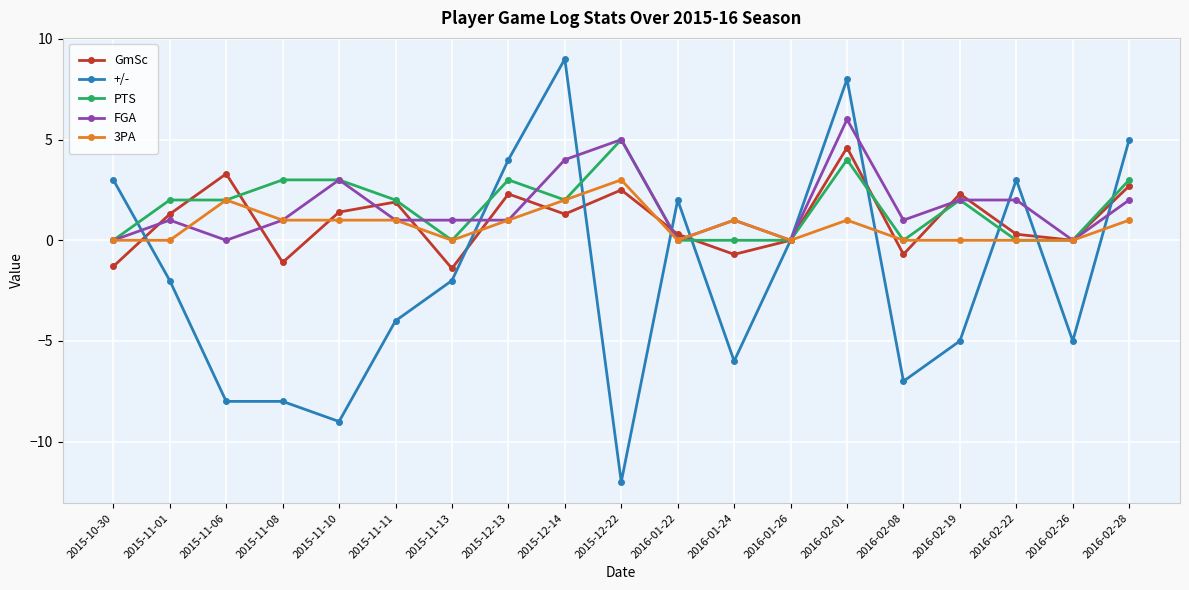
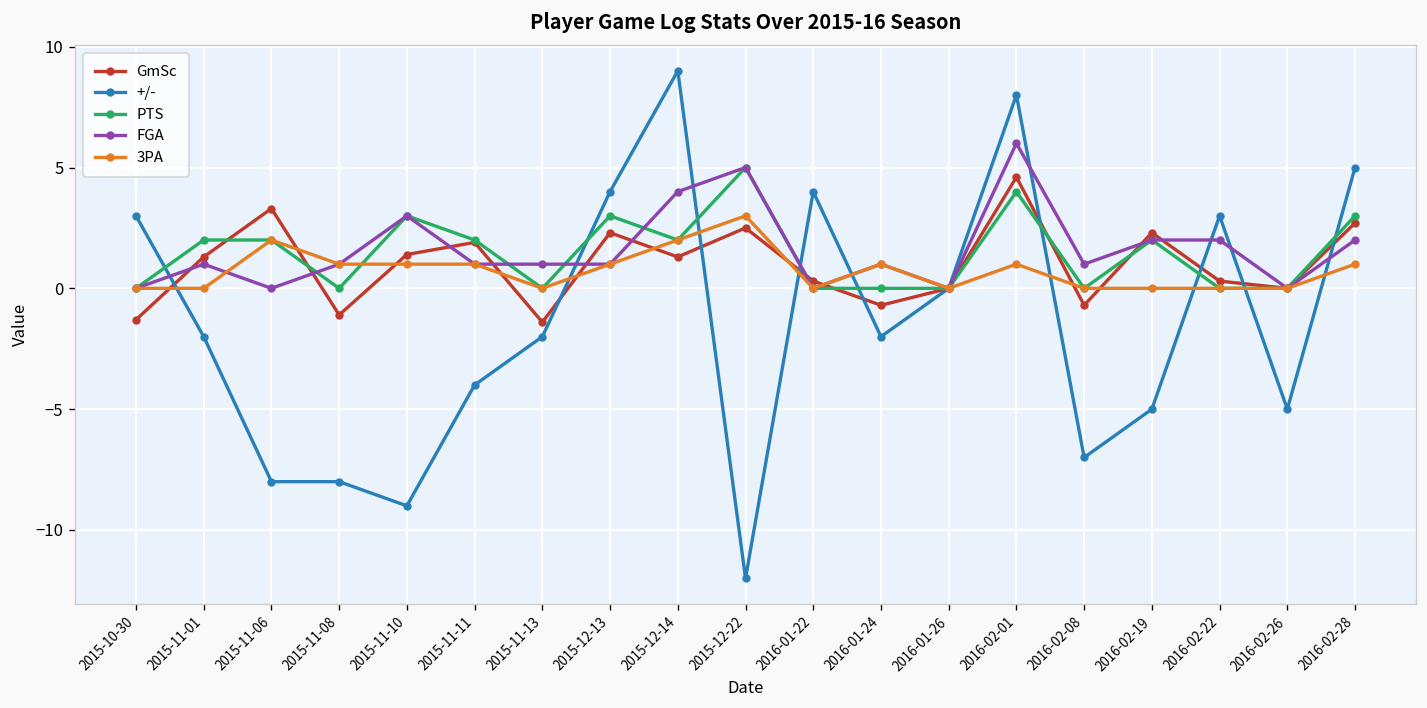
  {
    "GmSc": {
      "2015-10-30": -1.3,
      "2015-11-01": 1.3,
      "2015-11-06": 3.3,
      "2015-11-08": -1,
      "2015-11-10": 1.4,
      "2015-11-13": -1.4,
      "2015-12-13": 2.3,
      "2015-12-14": 1.3,
      "2015-12-22": 2.5,
      "2016-01-22": 0.3,
      "2016-01-24": -0.7,
      "2016-02-01": 4.6,
      "2016-02-08": -0.7,
      "2016-02-19": 2.3,
      "2016-02-22": 0.3,
      "2016-02-28": 2.7
    },
    "+/-": {
      "2015-10-30": 3,
      "2015-11-01": -2,
      "2015-11-06": -8,
      "2015-11-08": -8,
      "2015-11-10": -9,
      "2015-11-11": -4,
      "2015-11-13": -2,
      "2015-12-13": 4,
      "2015-12-14": 9,
      "2015-12-22": -12,
-     "2016-01-22": 2,
-     "2016-01-24": -6,
+     "2016-01-22": 4,
+     "2016-01-24": -2,
      "2016-02-01": 8,
      "2016-02-08": -7,
      "2016-02-19": -5,
      "2016-02-22": 3,
      "2016-02-26": -5,
      "2016-02-28": 5
    },
    "PTS": {
      "2015-11-01": 2,
-     "2015-11-08": 3,
+     "2015-11-08": 0,
      "2015-12-13": 3,
      "2016-01-24": 0,
      "2016-02-01": 4,
      "2016-02-28": 3
    },
    "FGA": {
      "2015-11-01": 1,
      "2015-11-06": 0,
      "2015-11-13": 1,
      "2015-12-14": 4,
      "2016-02-01": 6,
      "2016-02-08": 1,
      "2016-02-22": 2,
      "2016-02-28": 2
    },
    "3PA": {
      "2015-11-01": 0,
      "2015-11-10": 1,
      "2015-12-22": 3,
      "2016-02-01": 1,
      "2016-02-19": 0,
      "2016-02-28": 1
    }
  }
